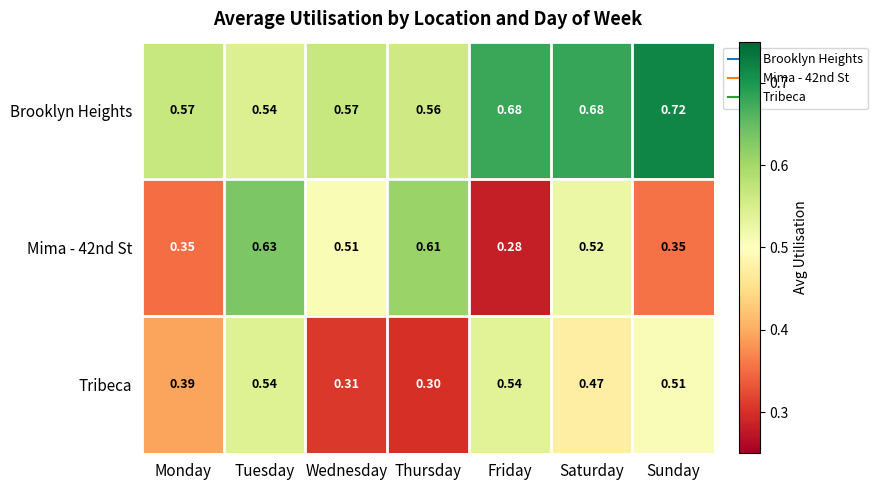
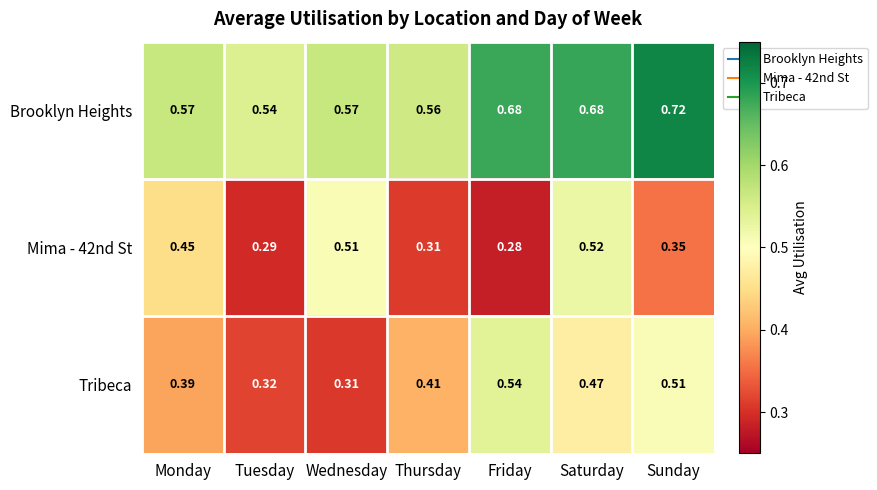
  {
    "Brooklyn Heights": {
      "Monday": 0.57,
      "Tuesday": 0.54,
      "Wednesday": 0.57,
      "Thursday": 0.56,
      "Friday": 0.68,
      "Saturday": 0.68,
      "Sunday": 0.72
    },
    "Mima - 42nd St": {
-     "Monday": 0.35,
-     "Tuesday": 0.63,
+     "Monday": 0.45,
+     "Tuesday": 0.29,
      "Wednesday": 0.51,
-     "Thursday": 0.61,
+     "Thursday": 0.31,
      "Friday": 0.28,
      "Saturday": 0.52,
      "Sunday": 0.35
    },
    "Tribeca": {
      "Monday": 0.39,
-     "Tuesday": 0.54,
+     "Tuesday": 0.32,
      "Wednesday": 0.31,
-     "Thursday": 0.30,
+     "Thursday": 0.41,
      "Friday": 0.54,
      "Saturday": 0.47,
      "Sunday": 0.51
    }
  }
